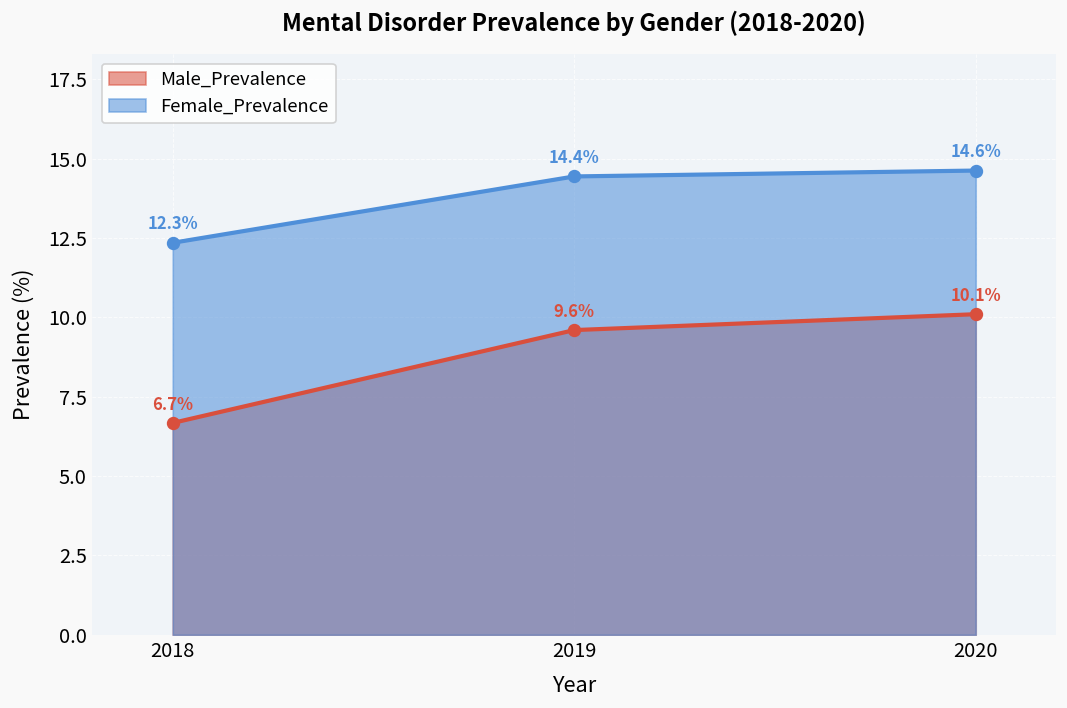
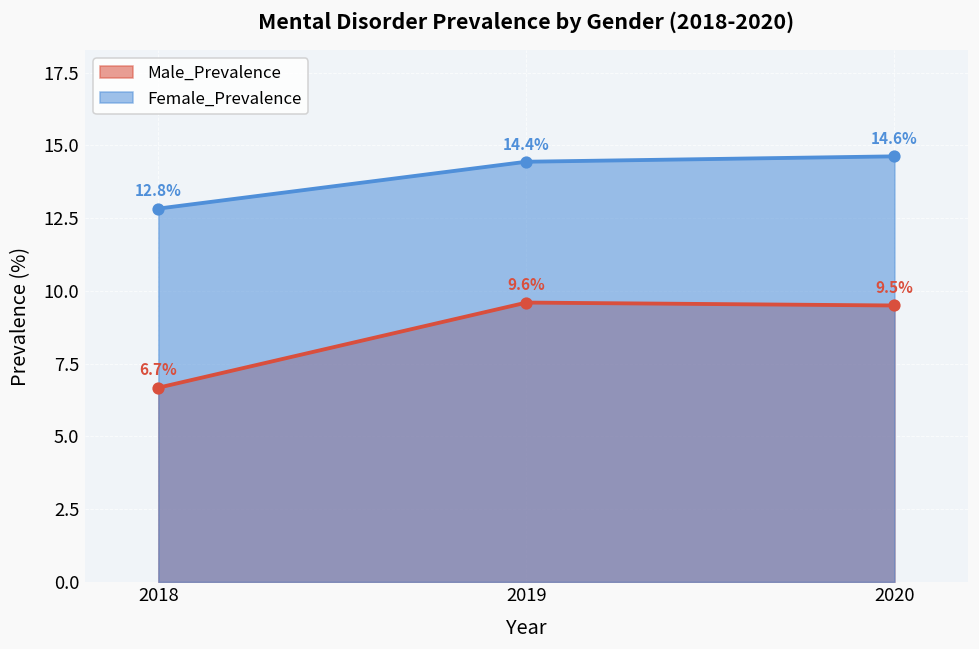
  {
    "Male_Prevalence": {
      "2018": "6.7%",
      "2019": "9.6%",
-     "2020": "10.1%"
+     "2020": "9.5%"
    },
    "Female_Prevalence": {
-     "2018": "12.3%",
+     "2018": "12.8%",
      "2019": "14.4%",
      "2020": "14.6%"
    }
  }
